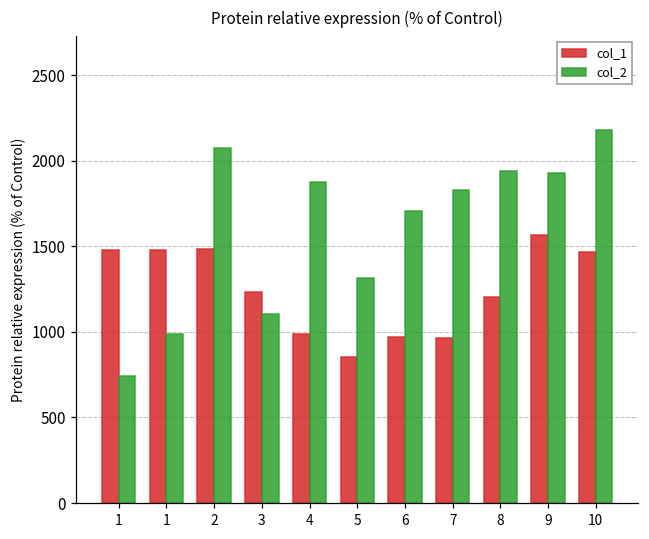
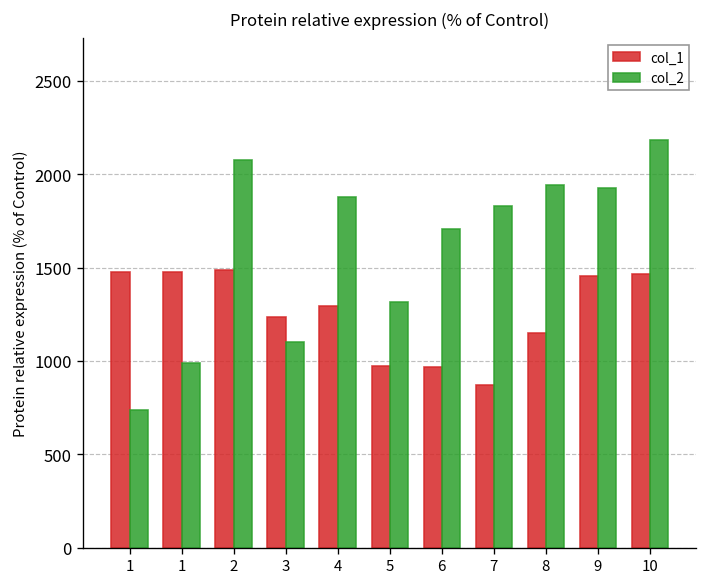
  {
    "col_1": {
      "2": 1490,
      "3": 1230,
-     "4": 990,
-     "5": 850,
+     "4": 1290,
+     "5": 970,
      "6": 970,
-     "7": 960,
-     "8": 1210,
-     "9": 1570,
+     "7": 870,
+     "8": 1150,
+     "9": 1450,
      "10": 1470
    },
    "col_2": {
      "2": 2080,
      "3": 1100,
      "4": 1880,
      "5": 1310,
      "6": 1700,
      "7": 1830,
      "8": 1940,
      "9": 1930,
      "10": 2180
    }
  }
